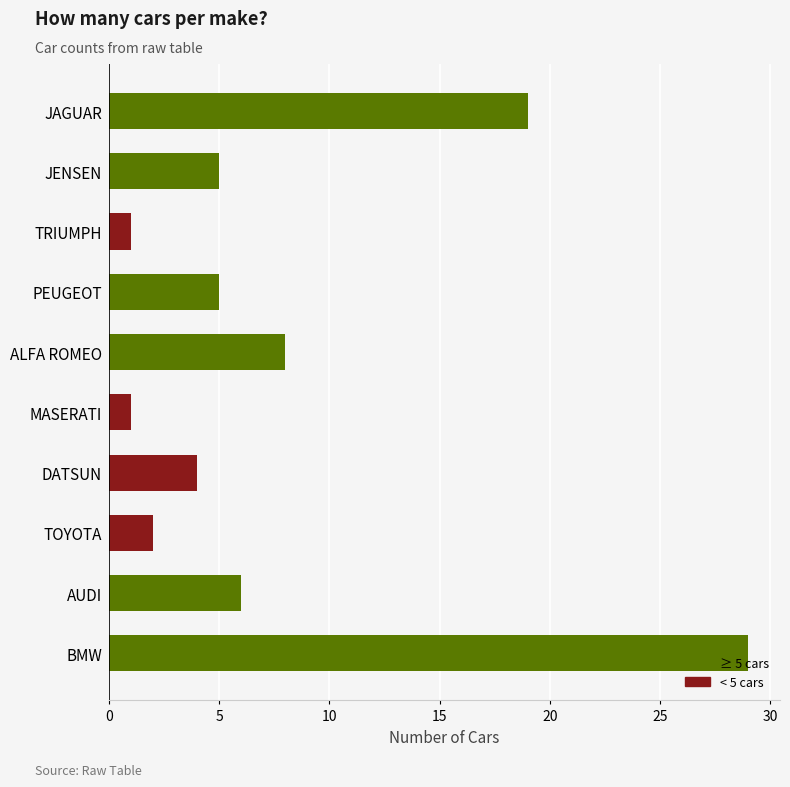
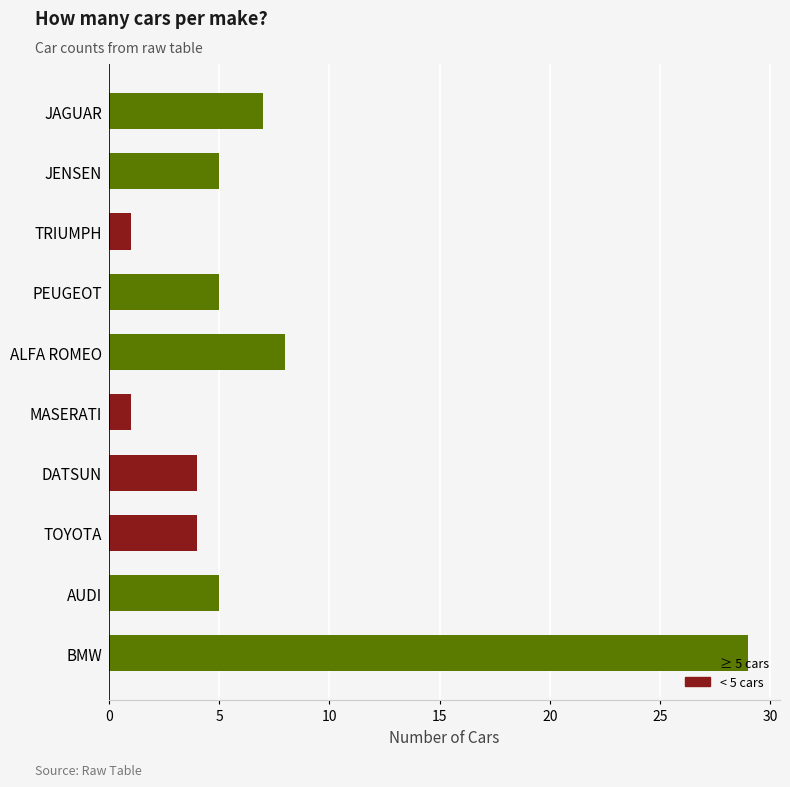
  {
-   "JAGUAR": 19,
+   "JAGUAR": 7,
    "JENSEN": 5,
    "TRIUMPH": 1,
    "PEUGEOT": 5,
    "ALFA ROMEO": 8,
    "MASERATI": 1,
    "DATSUN": 4,
-   "TOYOTA": 2,
-   "AUDI": 6,
+   "TOYOTA": 4,
+   "AUDI": 5,
    "BMW": 29
  }
